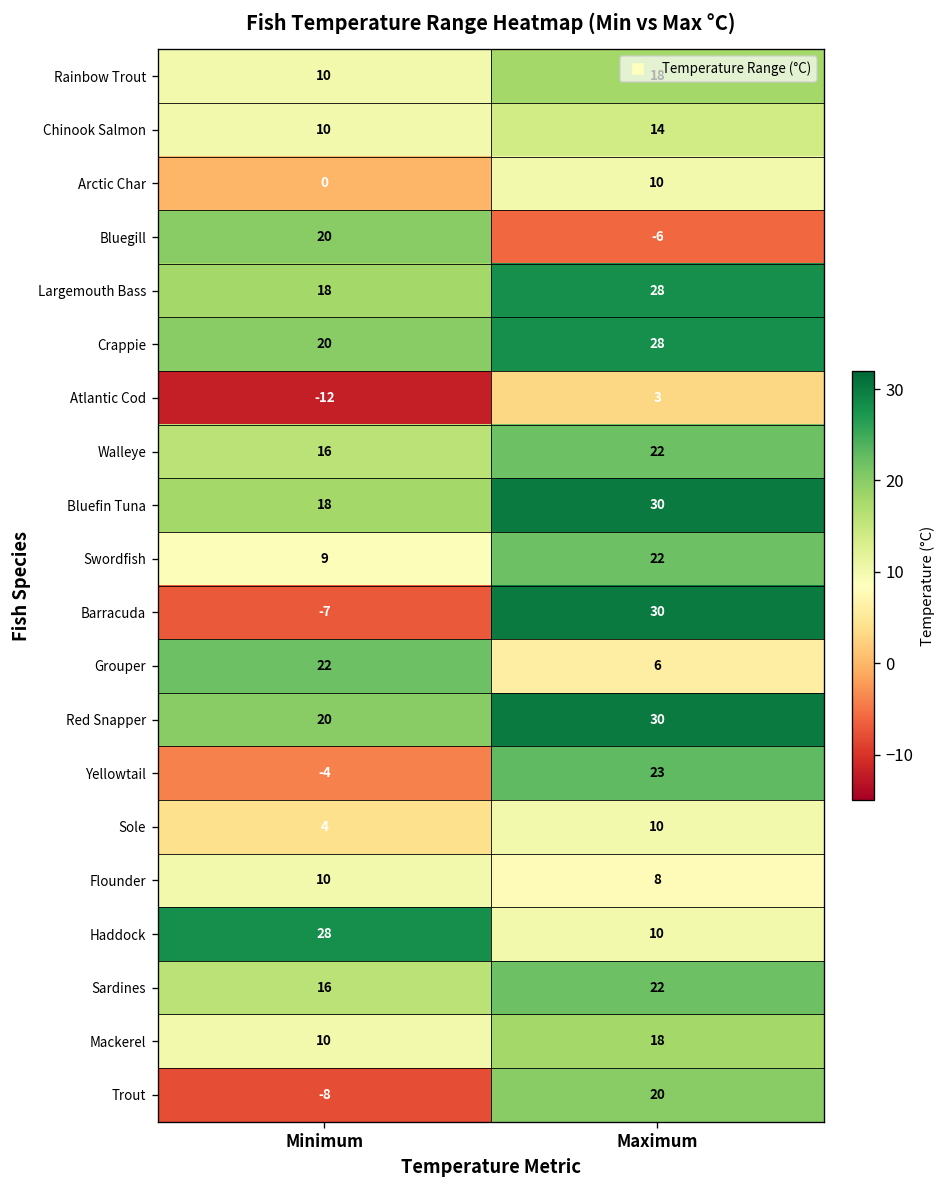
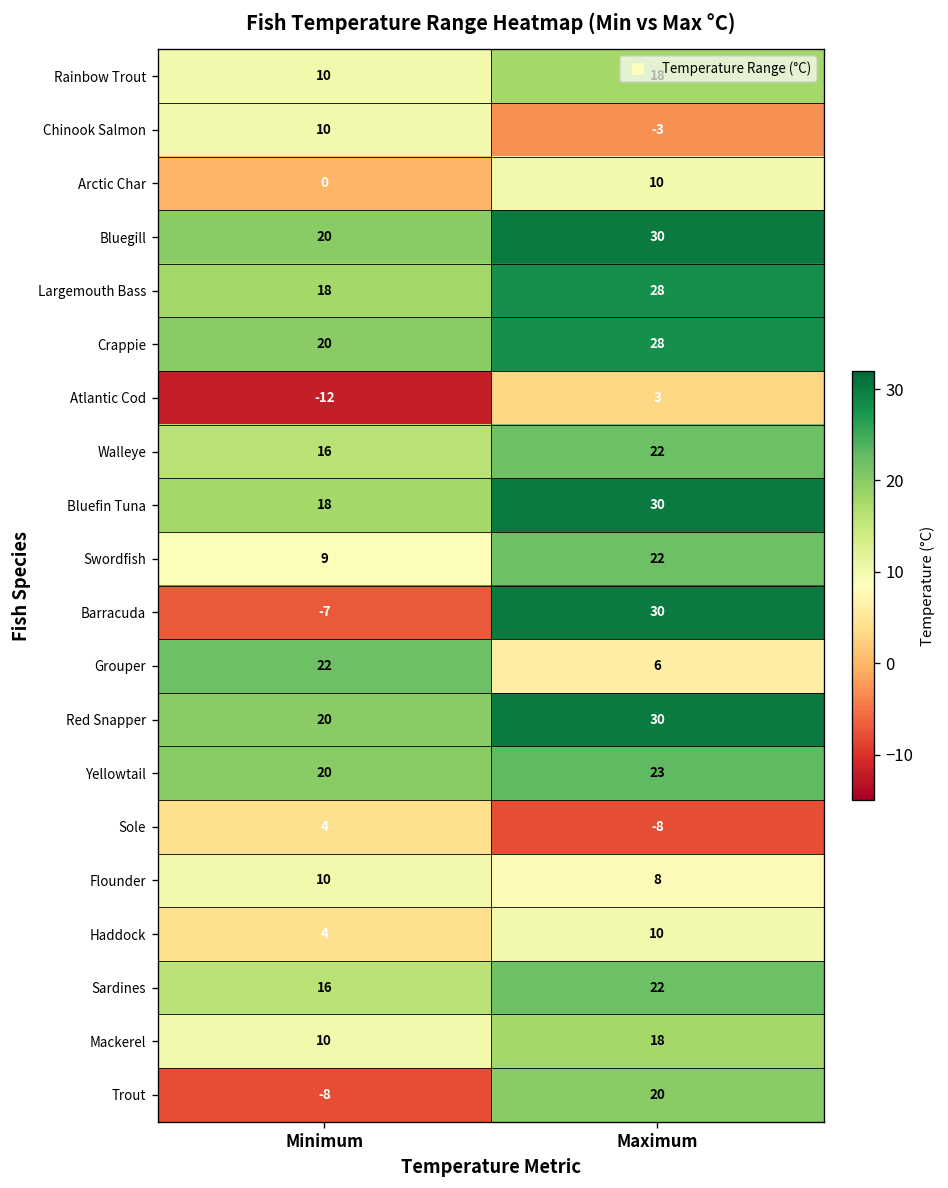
  {
    "Rainbow Trout": {
      "Minimum": 10
    },
    "Chinook Salmon": {
      "Minimum": 10,
-     "Maximum": 14
+     "Maximum": -3
    },
    "Arctic Char": {
      "Minimum": 0,
      "Maximum": 10
    },
    "Bluegill": {
      "Minimum": 20,
-     "Maximum": -6
+     "Maximum": 30
    },
    "Largemouth Bass": {
      "Minimum": 18,
      "Maximum": 28
    },
    "Crappie": {
      "Minimum": 20,
      "Maximum": 28
    },
    "Atlantic Cod": {
      "Minimum": -12,
      "Maximum": 3
    },
    "Walleye": {
      "Minimum": 16,
      "Maximum": 22
    },
    "Bluefin Tuna": {
      "Minimum": 18,
      "Maximum": 30
    },
    "Swordfish": {
      "Minimum": 9,
      "Maximum": 22
    },
    "Barracuda": {
      "Minimum": -7,
      "Maximum": 30
    },
    "Grouper": {
      "Minimum": 22,
      "Maximum": 6
    },
    "Red Snapper": {
      "Minimum": 20,
      "Maximum": 30
    },
    "Yellowtail": {
-     "Minimum": -4,
+     "Minimum": 20,
      "Maximum": 23
    },
    "Sole": {
      "Minimum": 4,
-     "Maximum": 10
+     "Maximum": -8
    },
    "Flounder": {
      "Minimum": 10,
      "Maximum": 8
    },
    "Haddock": {
-     "Minimum": 28,
+     "Minimum": 4,
      "Maximum": 10
    },
    "Sardines": {
      "Minimum": 16,
      "Maximum": 22
    },
    "Mackerel": {
      "Minimum": 10,
      "Maximum": 18
    },
    "Trout": {
      "Minimum": -8,
      "Maximum": 20
    }
  }
